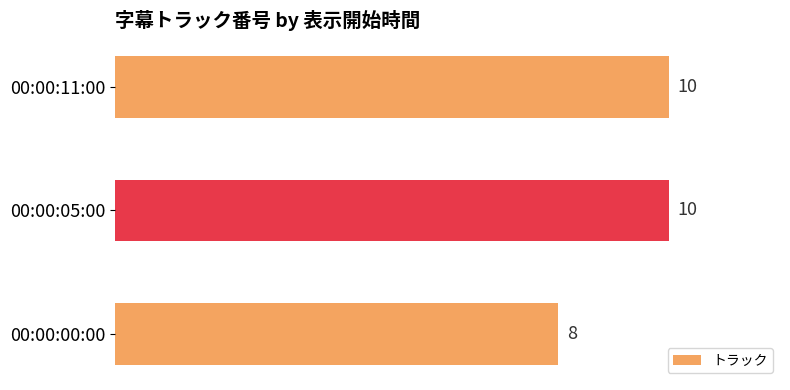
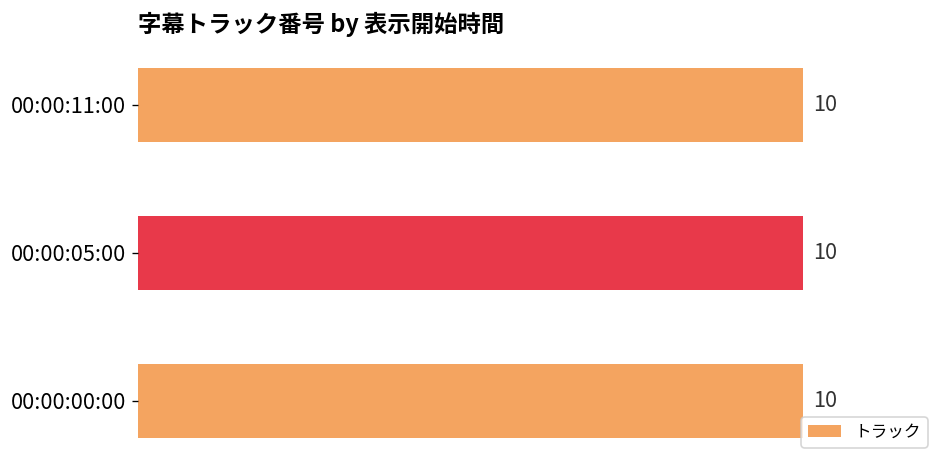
  {
    "00:00:11:00": 10,
    "00:00:05:00": 10,
-   "00:00:00:00": 8
+   "00:00:00:00": 10
  }
